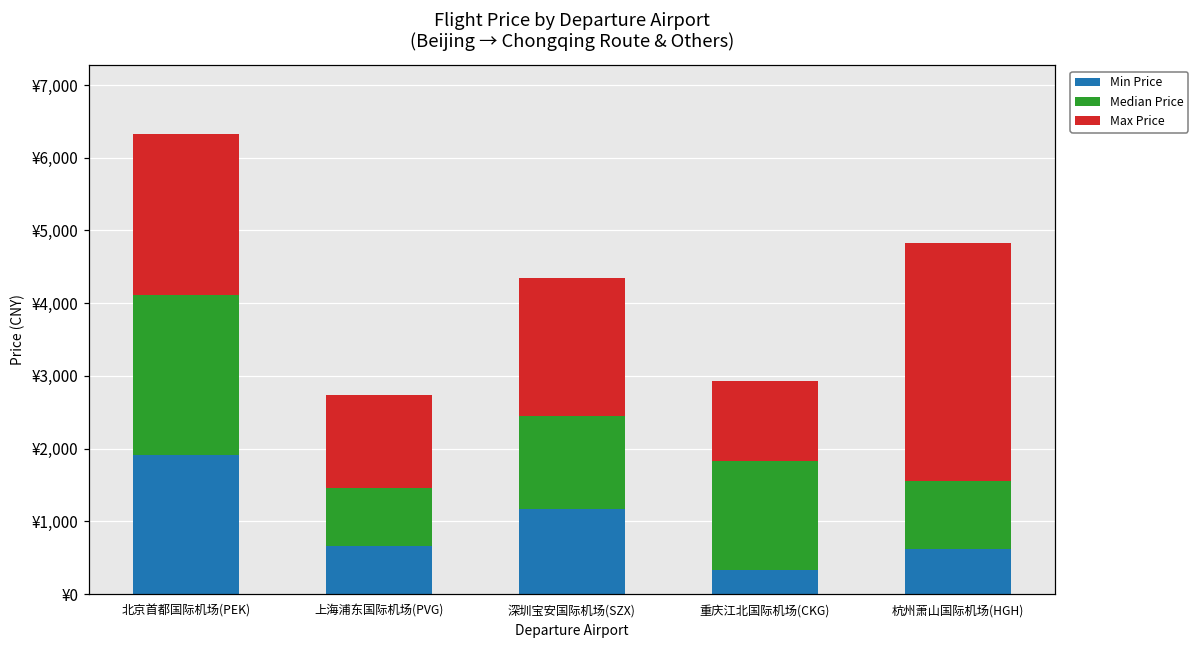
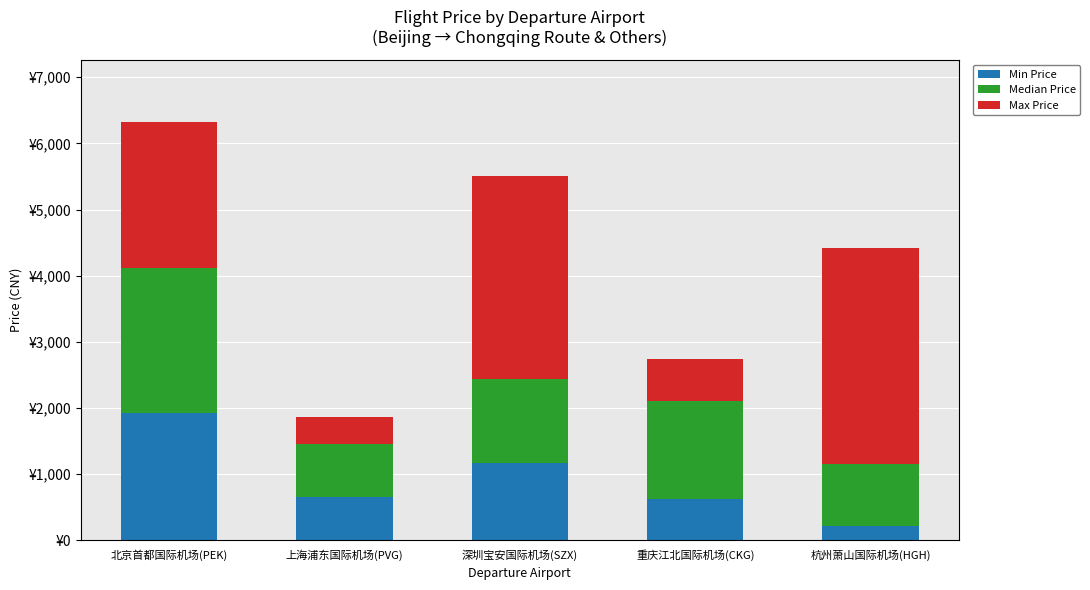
  {
    "Min Price": {
      "北京首都国际机场(PEK)": "¥1,900",
      "上海浦东国际机场(PVG)": "¥700",
      "深圳宝安国际机场(SZX)": "¥1,200",
-     "重庆江北国际机场(CKG)": "¥300",
-     "杭州萧山国际机场(HGH)": "¥600"
+     "重庆江北国际机场(CKG)": "¥600",
+     "杭州萧山国际机场(HGH)": "¥200"
    },
    "Median Price": {
      "北京首都国际机场(PEK)": "¥2,200",
      "上海浦东国际机场(PVG)": "¥800",
      "深圳宝安国际机场(SZX)": "¥1,300",
      "重庆江北国际机场(CKG)": "¥1,500",
      "杭州萧山国际机场(HGH)": "¥900"
    },
    "Max Price": {
      "北京首都国际机场(PEK)": "¥2,200",
-     "上海浦东国际机场(PVG)": "¥1,300",
-     "深圳宝安国际机场(SZX)": "¥1,900",
-     "重庆江北国际机场(CKG)": "¥1,100",
+     "上海浦东国际机场(PVG)": "¥400",
+     "深圳宝安国际机场(SZX)": "¥3,100",
+     "重庆江北国际机场(CKG)": "¥600",
      "杭州萧山国际机场(HGH)": "¥3,300"
    }
  }
